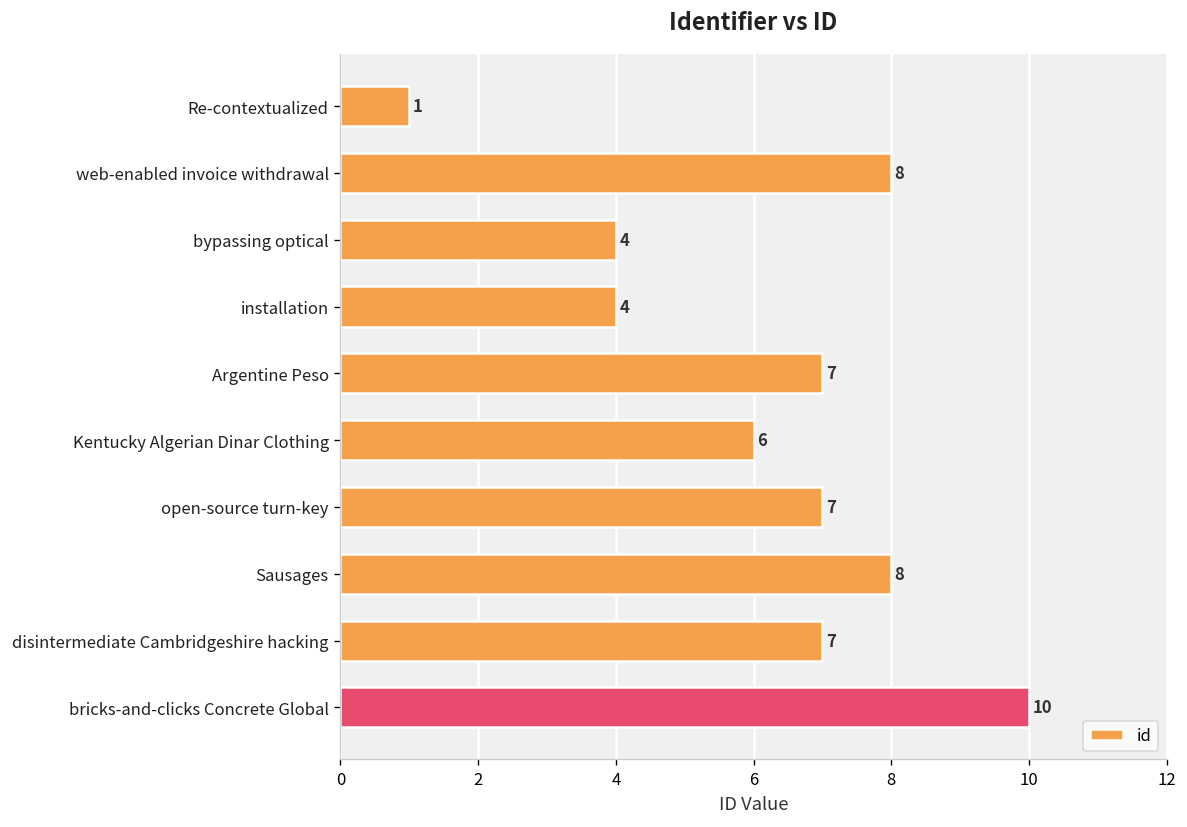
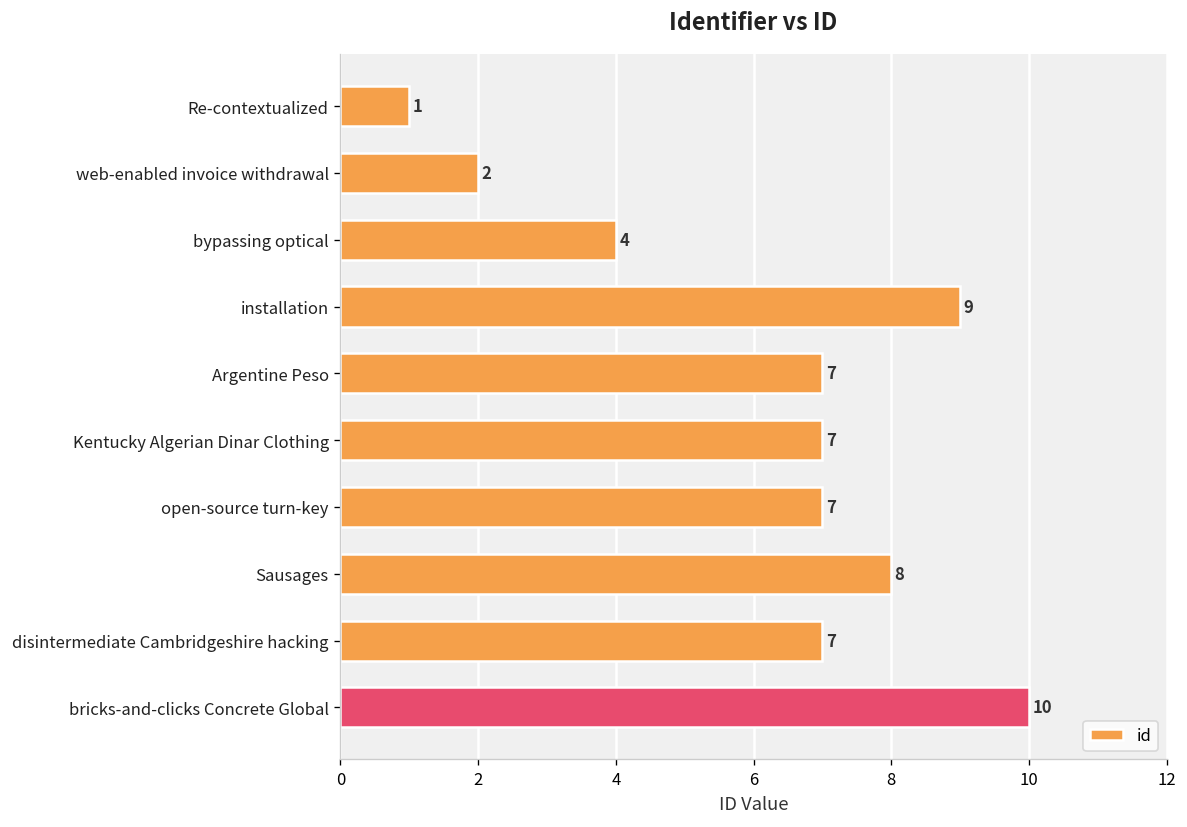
  {
    "Re-contextualized": 1,
-   "web-enabled invoice withdrawal": 8,
+   "web-enabled invoice withdrawal": 2,
    "bypassing optical": 4,
-   "installation": 4,
+   "installation": 9,
    "Argentine Peso": 7,
-   "Kentucky Algerian Dinar Clothing": 6,
+   "Kentucky Algerian Dinar Clothing": 7,
    "open-source turn-key": 7,
    "Sausages": 8,
    "disintermediate Cambridgeshire hacking": 7,
    "bricks-and-clicks Concrete Global": 10
  }
